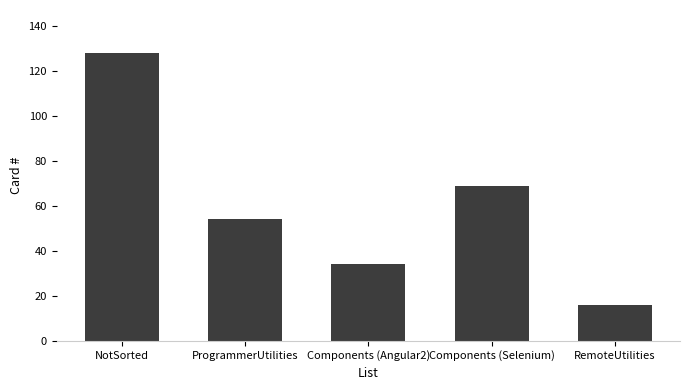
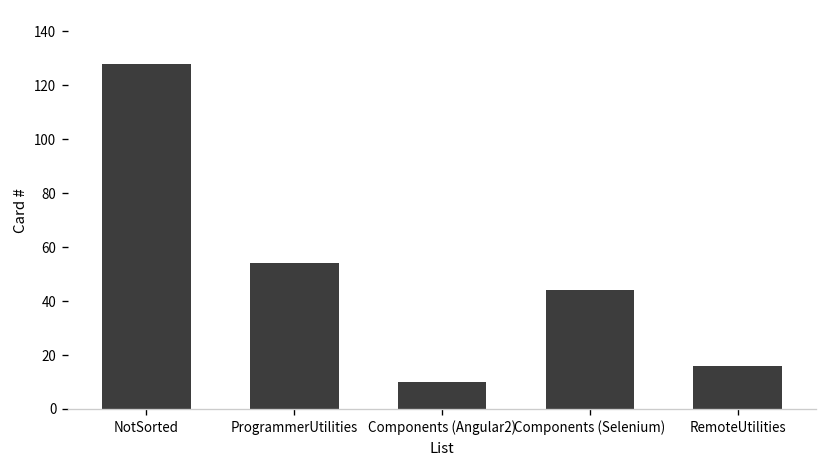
  {
    "NotSorted": 128,
    "ProgrammerUtilities": 54,
-   "Components (Angular2)": 34,
-   "Components (Selenium)": 69,
+   "Components (Angular2)": 10,
+   "Components (Selenium)": 44,
    "RemoteUtilities": 16
  }
